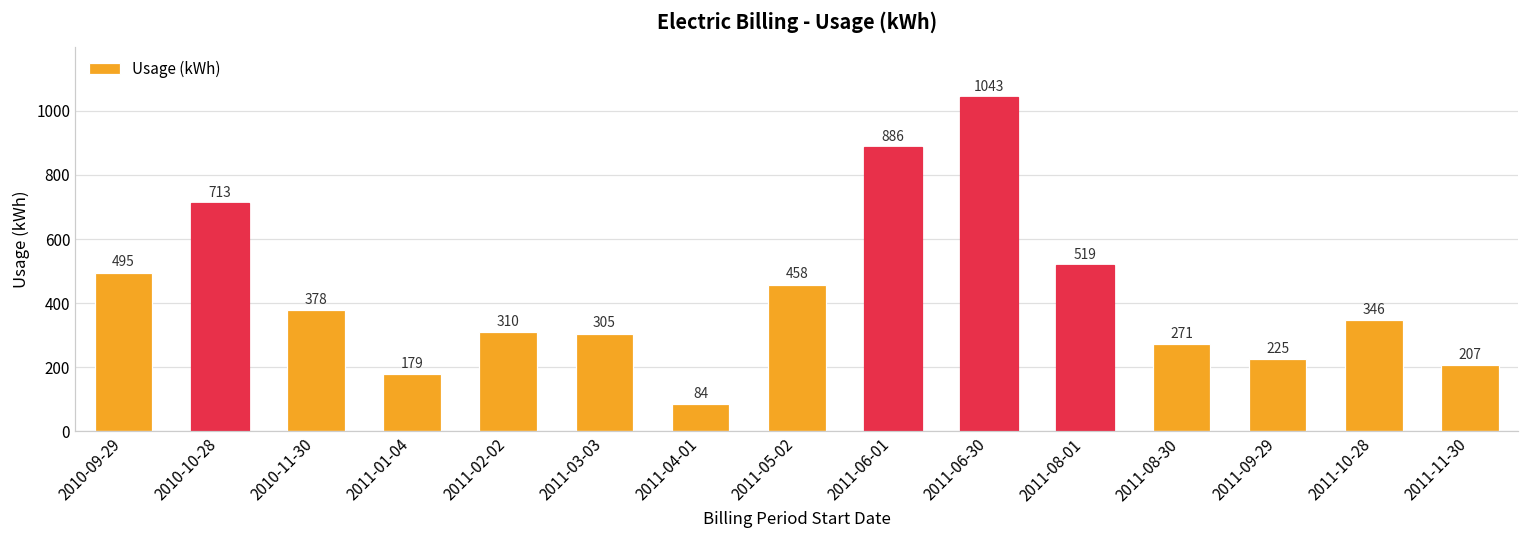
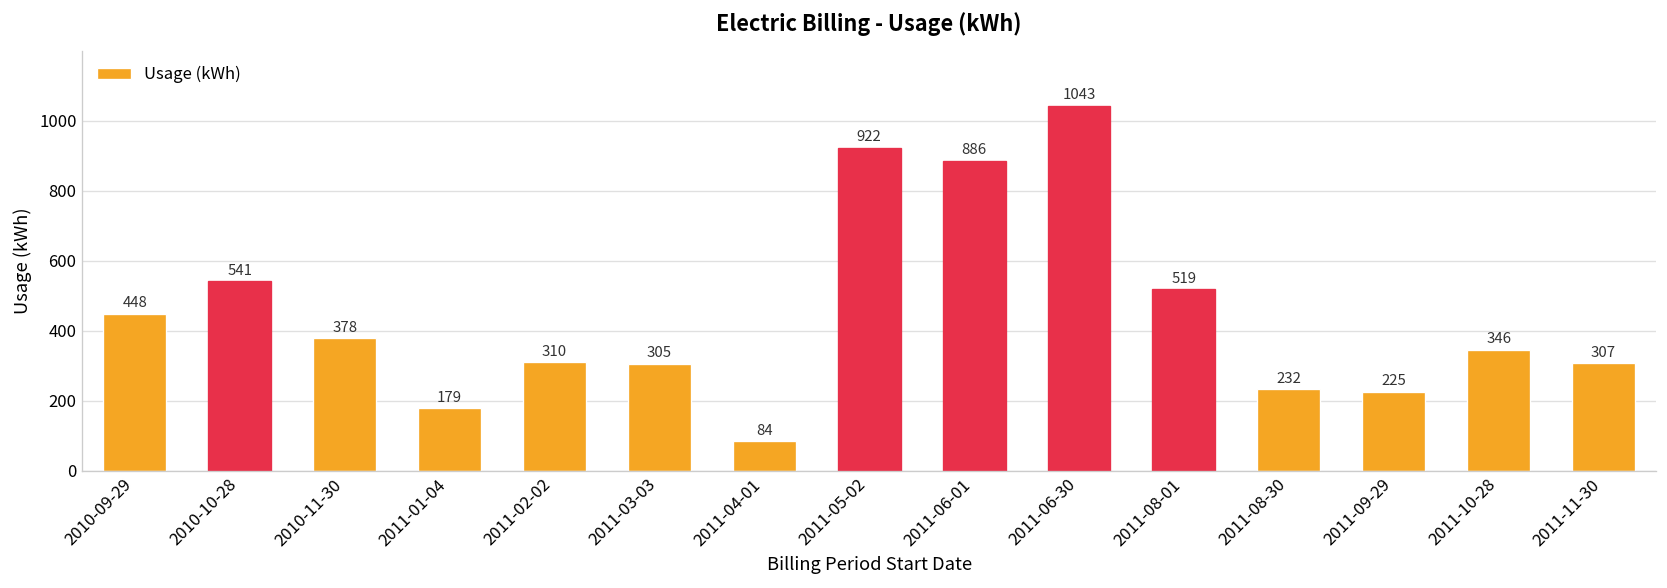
  {
-   "2010-09-29": 495,
-   "2010-10-28": 713,
+   "2010-09-29": 448,
+   "2010-10-28": 541,
    "2010-11-30": 378,
    "2011-01-04": 179,
    "2011-02-02": 310,
    "2011-03-03": 305,
    "2011-04-01": 84,
-   "2011-05-02": 458,
+   "2011-05-02": 922,
    "2011-06-01": 886,
    "2011-06-30": 1043,
    "2011-08-01": 519,
-   "2011-08-30": 271,
+   "2011-08-30": 232,
    "2011-09-29": 225,
    "2011-10-28": 346,
-   "2011-11-30": 207
+   "2011-11-30": 307
  }
